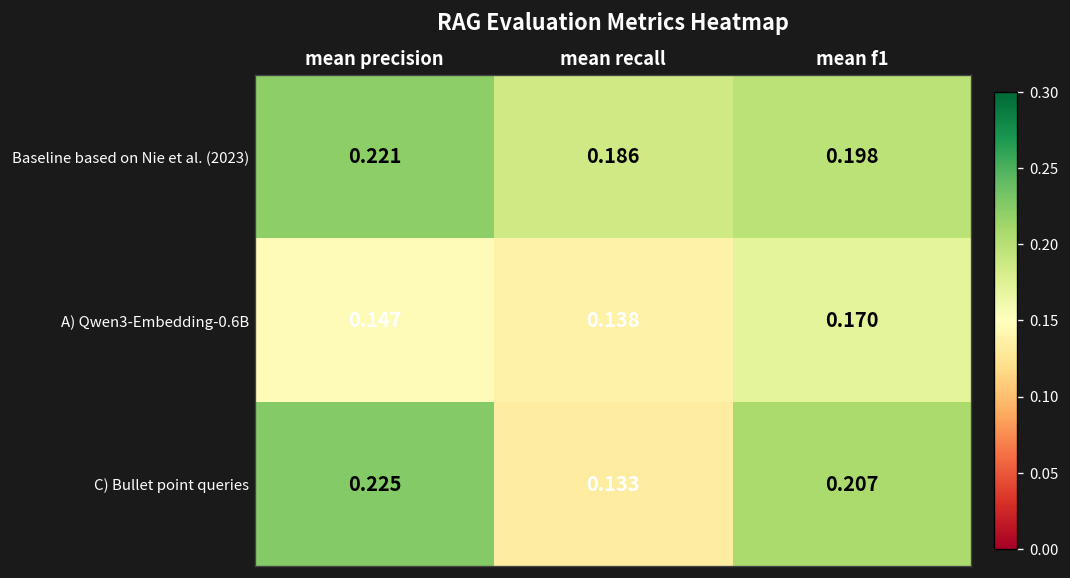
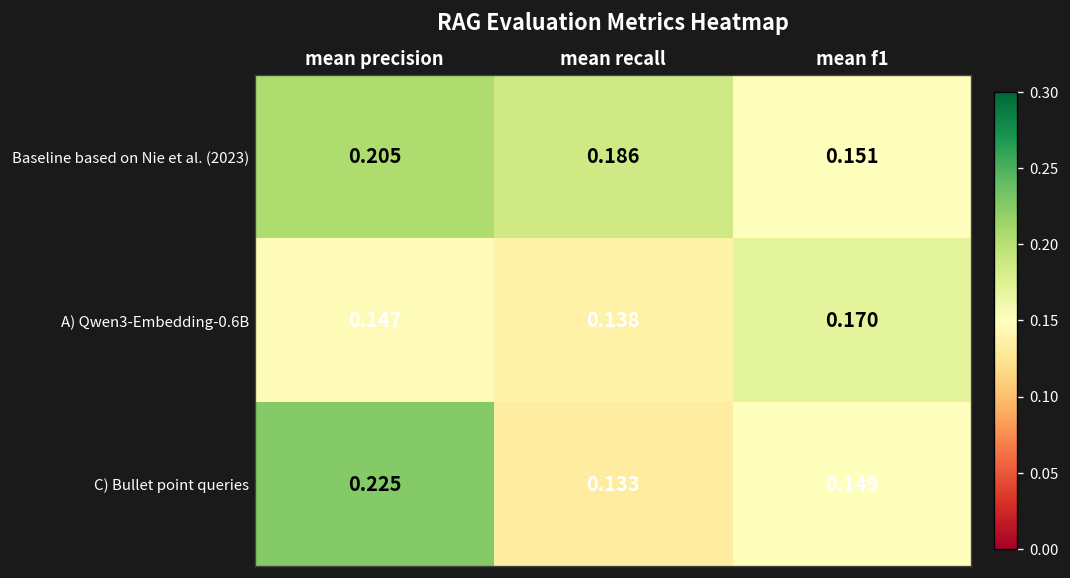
  {
    "Baseline based on Nie et al. (2023)": {
-     "mean precision": 0.221,
+     "mean precision": 0.205,
      "mean recall": 0.186,
-     "mean f1": 0.198
+     "mean f1": 0.151
    },
    "A) Qwen3-Embedding-0.6B": {
      "mean precision": 0.147,
      "mean recall": 0.138,
      "mean f1": 0.170
    },
    "C) Bullet point queries": {
      "mean precision": 0.225,
      "mean recall": 0.133,
-     "mean f1": 0.207
+     "mean f1": 0.149
    }
  }
